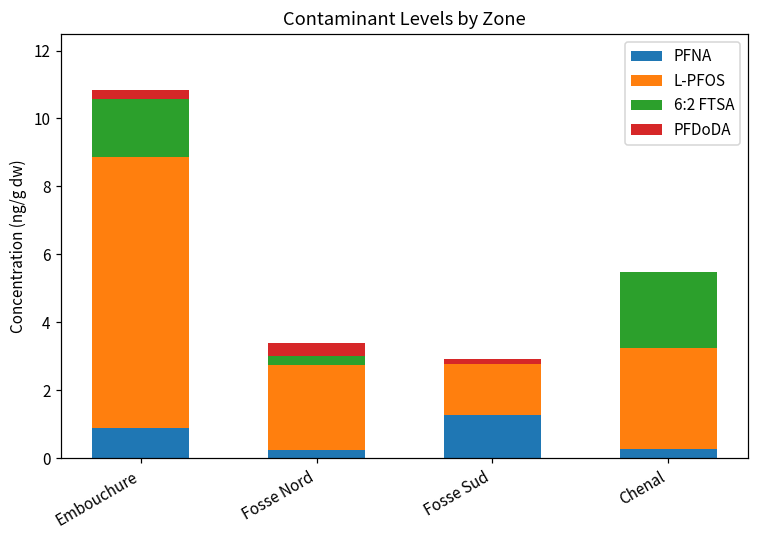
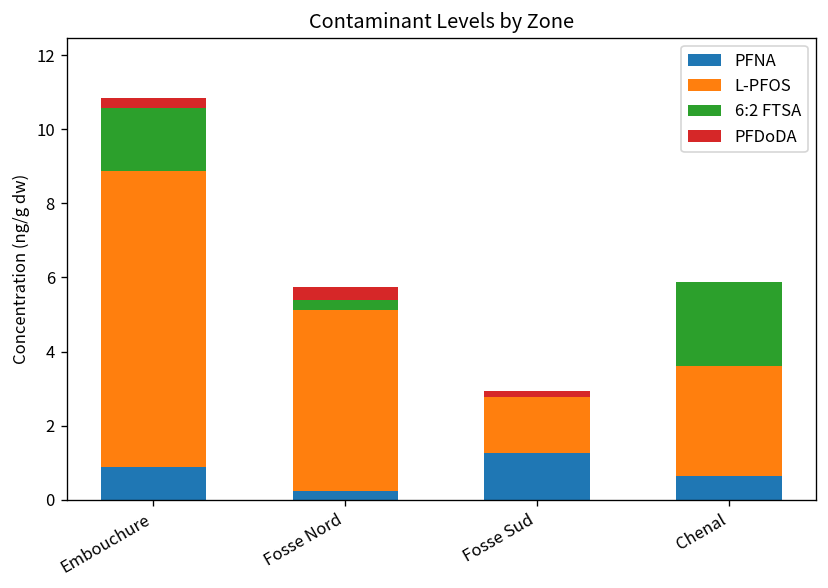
  {
    "PFNA": {
      "Embouchure": 0.9,
      "Fosse Nord": 0.2,
      "Fosse Sud": 1.3,
-     "Chenal": 0.3
+     "Chenal": 0.6
    },
    "L-PFOS": {
      "Embouchure": 8.0,
-     "Fosse Nord": 2.5,
+     "Fosse Nord": 4.9,
      "Fosse Sud": 1.5,
      "Chenal": 3.0
    },
    "6:2 FTSA": {
      "Embouchure": 1.7,
      "Fosse Nord": 0.3,
      "Fosse Sud": 0.0,
      "Chenal": 2.3
    },
    "PFDoDA": {
      "Embouchure": 0.3,
      "Fosse Nord": 0.4,
      "Fosse Sud": 0.2,
      "Chenal": 0.0
    }
  }
